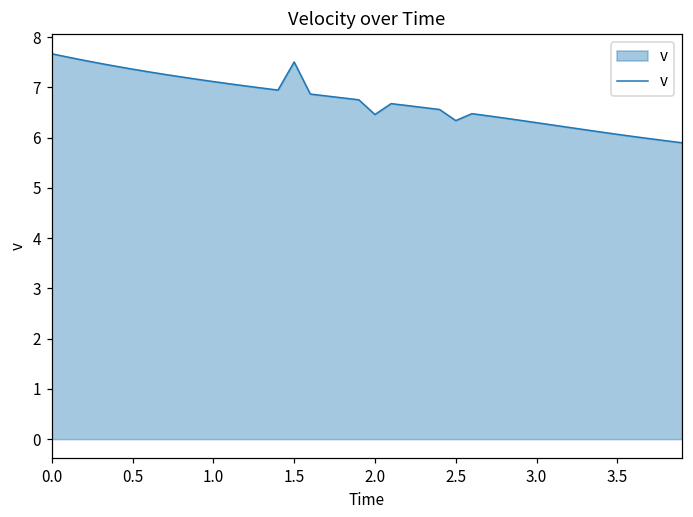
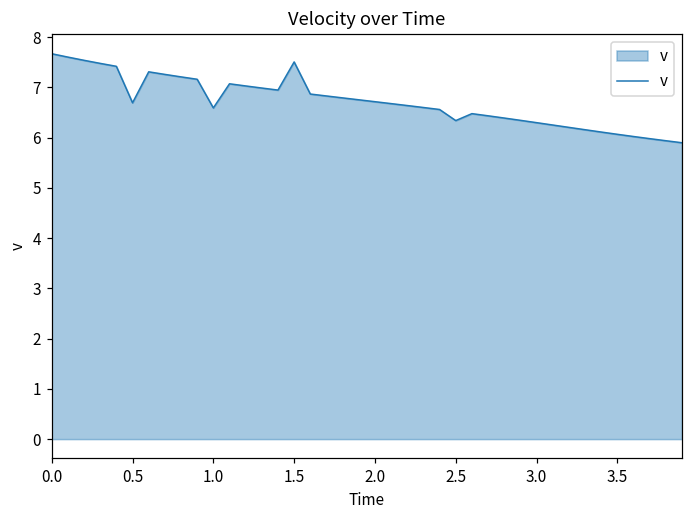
  {
    "0.0": 7.7,
-   "0.5": 7.4,
-   "1.0": 7.1,
+   "0.5": 6.7,
+   "1.0": 6.6,
    "1.5": 7.5,
-   "2.0": 6.5,
+   "2.0": 6.7,
    "2.5": 6.3,
    "3.0": 6.3,
    "3.5": 6.1
  }
